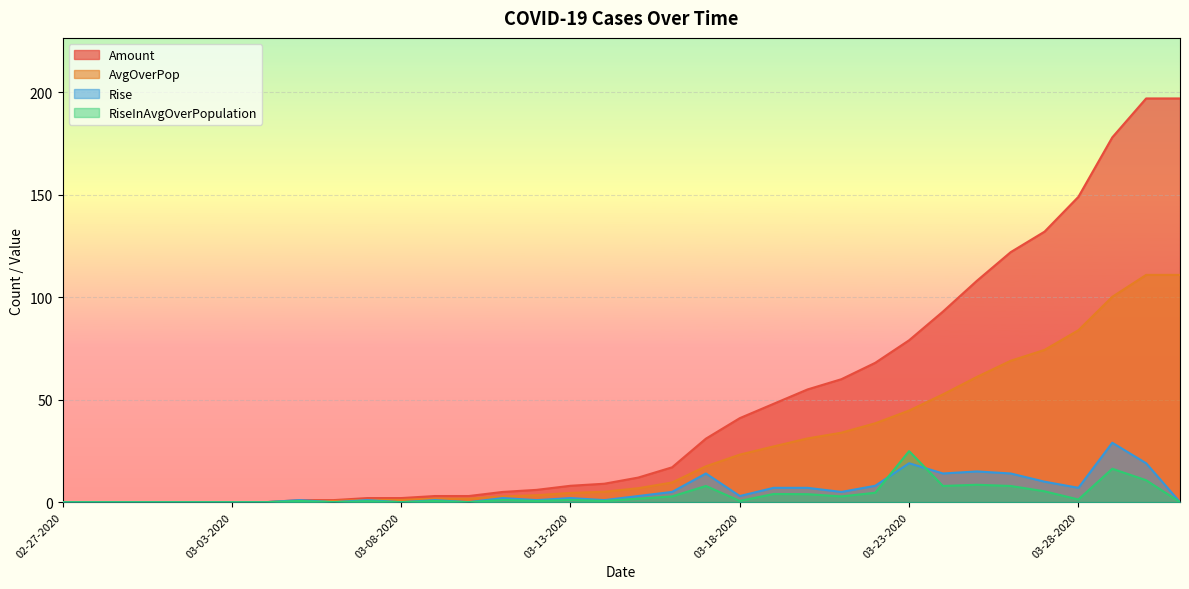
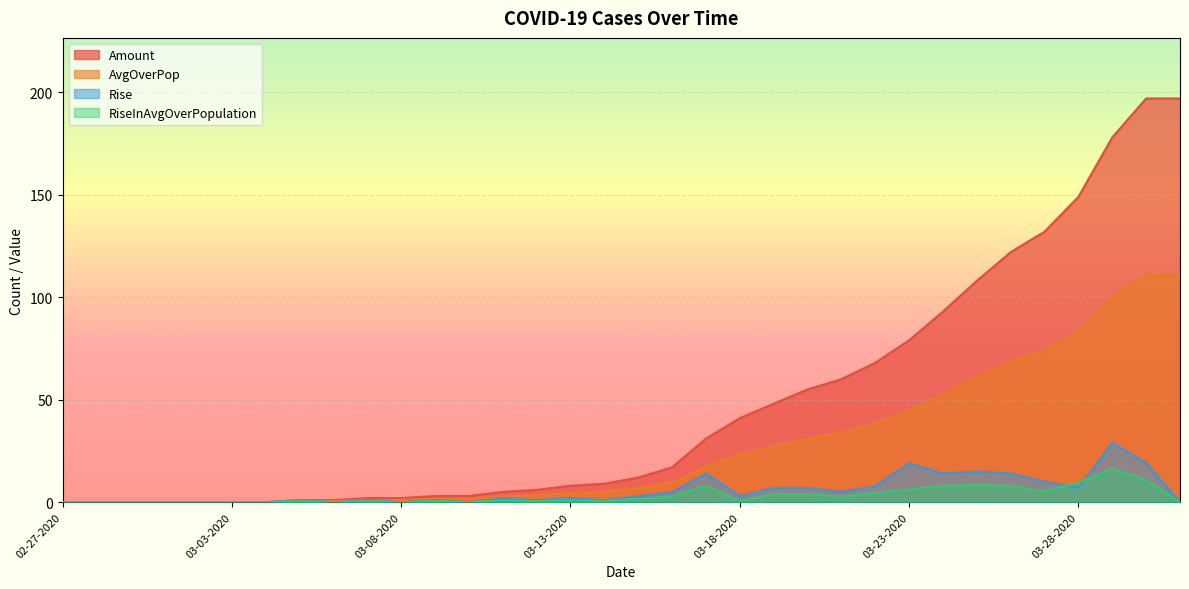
  {
    "Rise": {
      "03-18-2020": 3,
      "03-23-2020": 19,
      "03-28-2020": 7
    },
    "RiseInAvgOverPopulation": {
      "03-18-2020": 1,
-     "03-23-2020": 25,
-     "03-28-2020": 1
+     "03-23-2020": 6,
+     "03-28-2020": 10
    }
  }
